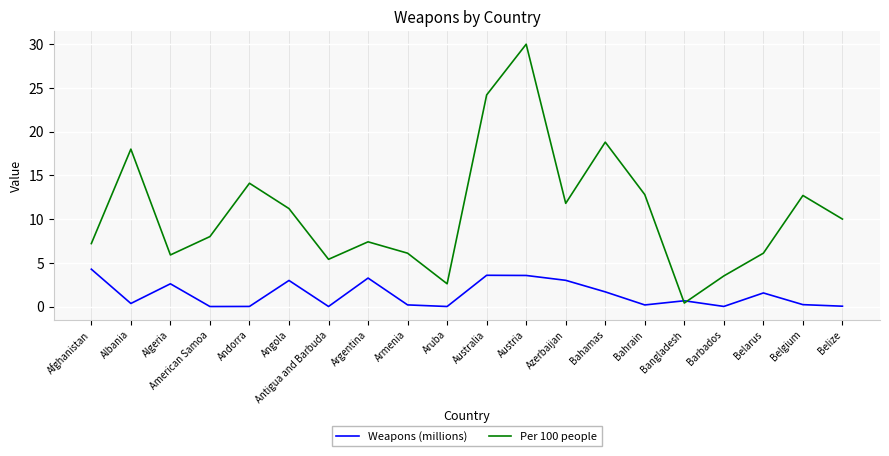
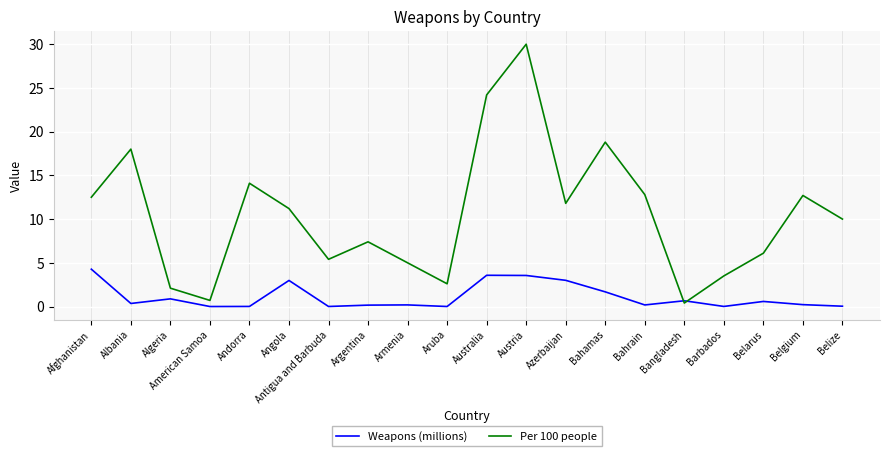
  {
    "Weapons (millions)": {
      "Afghanistan": 4,
      "Albania": 0,
-     "Algeria": 3,
+     "Algeria": 1,
      "American Samoa": 0,
      "Andorra": 0,
      "Angola": 3,
      "Antigua and Barbuda": 0,
-     "Argentina": 3,
+     "Argentina": 0,
      "Armenia": 0,
      "Aruba": 0,
      "Australia": 4,
      "Austria": 4,
      "Azerbaijan": 3,
      "Bahamas": 2,
      "Bahrain": 0,
      "Barbados": 0,
-     "Belarus": 2,
+     "Belarus": 1,
      "Belgium": 0,
      "Belize": 0
    },
    "Per 100 people": {
-     "Afghanistan": 7,
+     "Afghanistan": 13,
      "Albania": 18,
-     "Algeria": 6,
-     "American Samoa": 8,
+     "Algeria": 2,
+     "American Samoa": 1,
      "Andorra": 14,
      "Angola": 11,
      "Antigua and Barbuda": 5,
      "Argentina": 7,
-     "Armenia": 6,
+     "Armenia": 5,
      "Aruba": 3,
      "Australia": 24,
      "Austria": 30,
      "Azerbaijan": 12,
      "Bahamas": 19,
      "Bahrain": 13,
      "Barbados": 4,
      "Belarus": 6,
      "Belgium": 13,
      "Belize": 10
    }
  }
